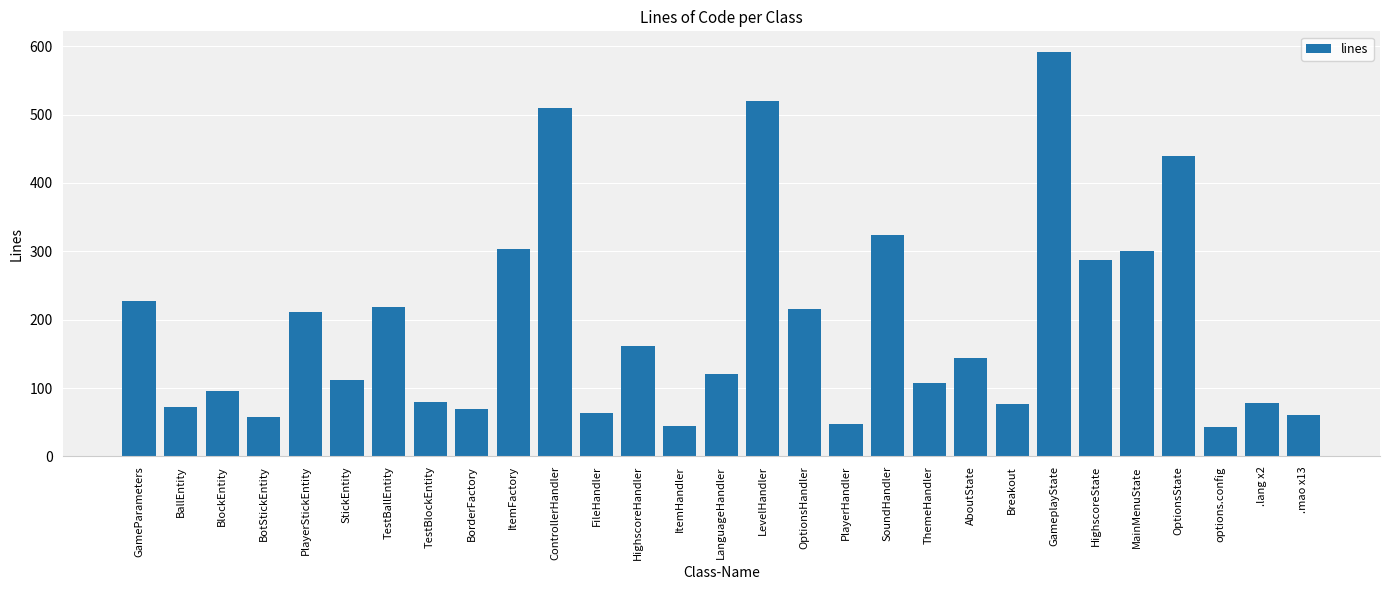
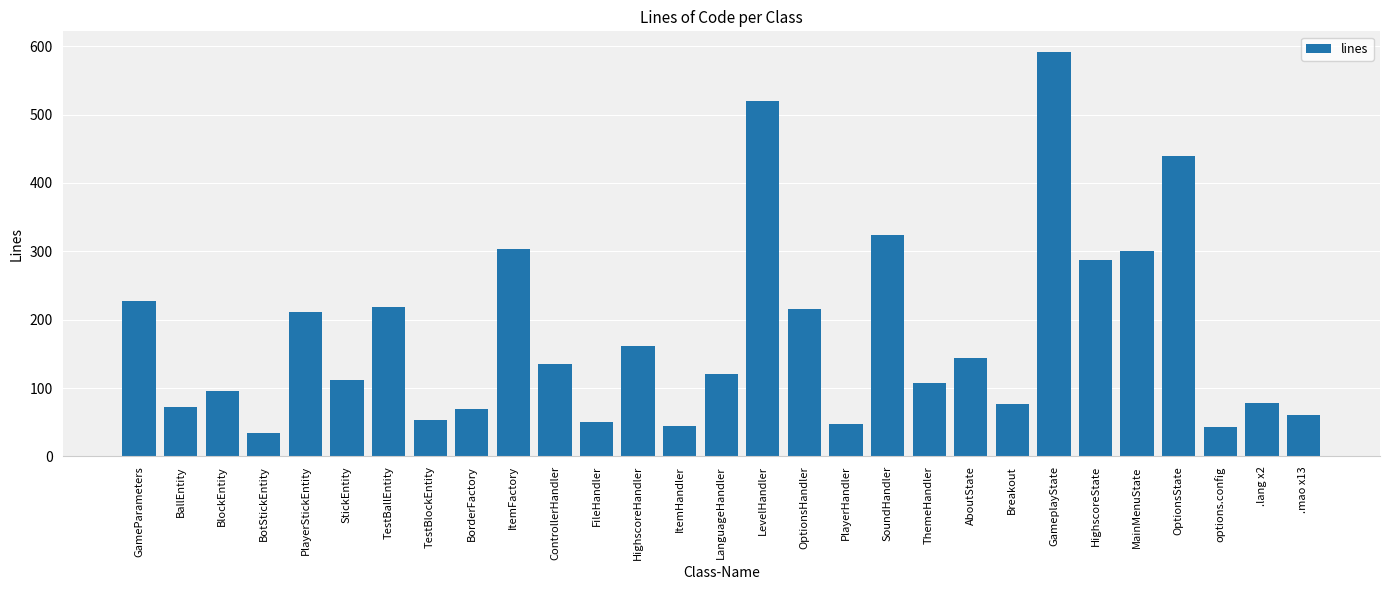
  {
    "GameParameters": 230,
    "BallEntity": 70,
    "BlockEntity": 100,
-   "BotStickEntity": 60,
+   "BotStickEntity": 30,
    "PlayerStickEntity": 210,
    "StickEntity": 110,
    "TestBallEntity": 220,
-   "TestBlockEntity": 80,
+   "TestBlockEntity": 50,
    "BorderFactory": 70,
    "ItemFactory": 300,
-   "ControllerHandler": 510,
-   "FileHandler": 60,
+   "ControllerHandler": 140,
+   "FileHandler": 50,
    "HighscoreHandler": 160,
    "ItemHandler": 40,
    "LanguageHandler": 120,
    "LevelHandler": 520,
    "OptionsHandler": 220,
    "PlayerHandler": 50,
    "SoundHandler": 320,
    "ThemeHandler": 110,
    "AboutState": 140,
    "Breakout": 80,
    "GameplayState": 590,
    "HighscoreState": 290,
    "MainMenuState": 300,
    "OptionsState": 440,
    "options.config": 40,
    ".lang x2": 80,
    ".mao x13": 60
  }
